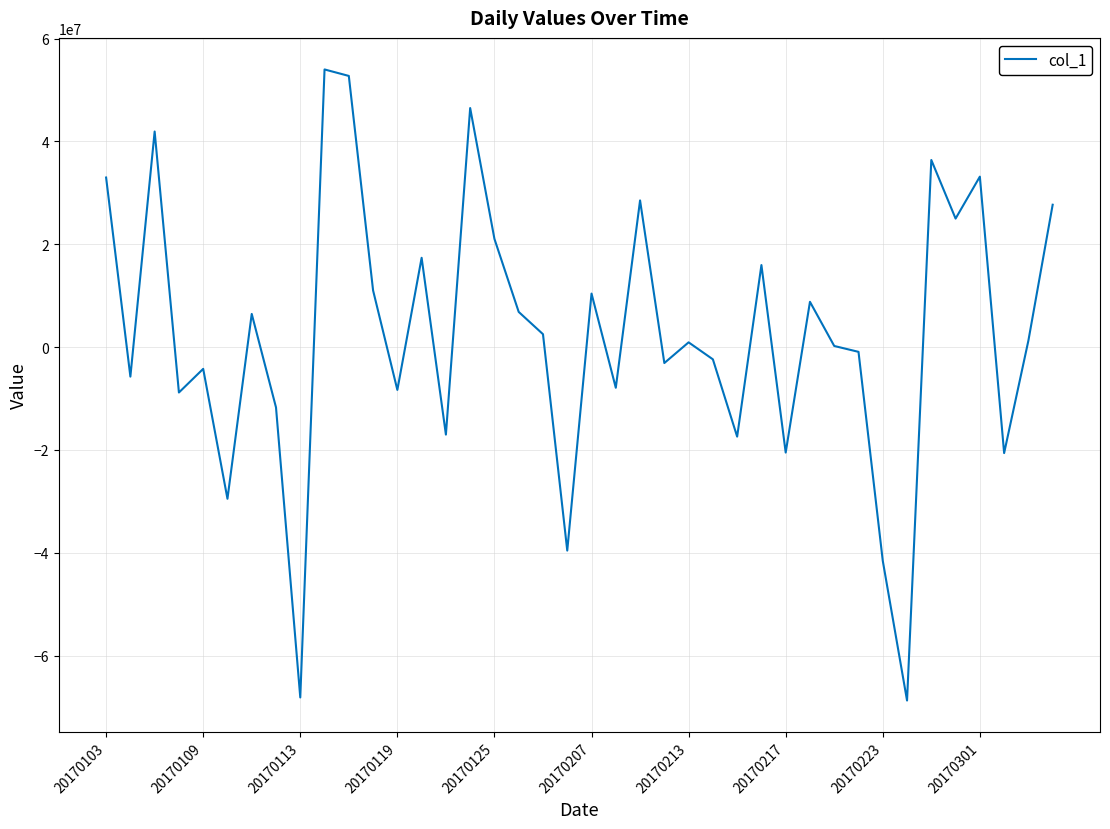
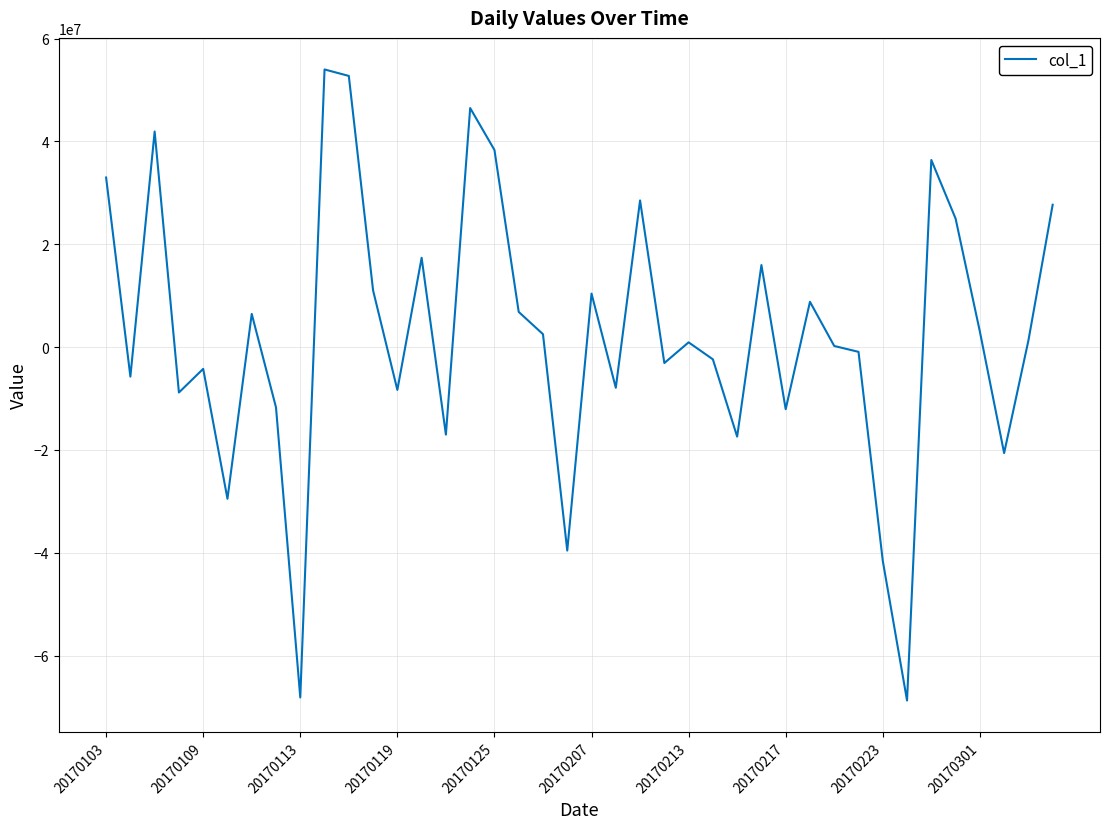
  {
    "20170103": 33000000,
    "20170109": -4000000,
    "20170113": -68000000,
    "20170119": -8000000,
-   "20170125": 21000000,
+   "20170125": 38000000,
    "20170207": 10000000,
    "20170213": 1000000,
-   "20170217": -21000000,
+   "20170217": -12000000,
    "20170223": -42000000,
-   "20170301": 33000000
+   "20170301": 3000000
  }
